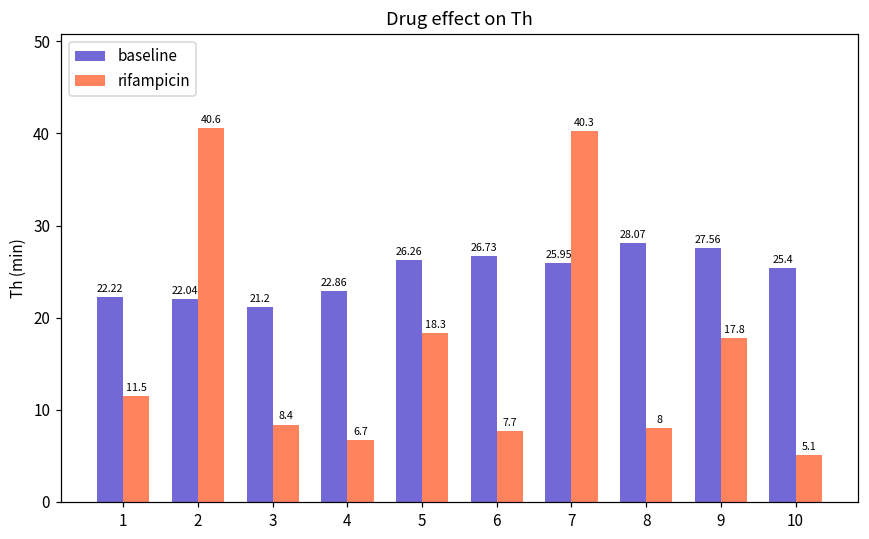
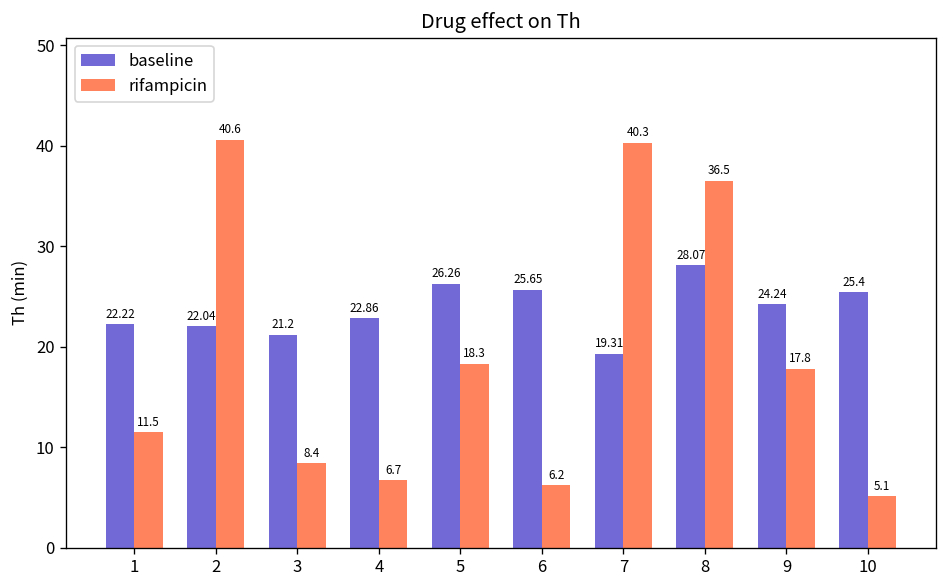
  {
    "baseline": {
      "1": 22.22,
      "2": 22.04,
      "3": 21.2,
      "4": 22.86,
      "5": 26.26,
-     "6": 26.73,
-     "7": 25.95,
+     "6": 25.65,
+     "7": 19.31,
      "8": 28.07,
-     "9": 27.56,
+     "9": 24.24,
      "10": 25.4
    },
    "rifampicin": {
      "1": 11.5,
      "2": 40.6,
      "3": 8.4,
      "4": 6.7,
      "5": 18.3,
-     "6": 7.7,
+     "6": 6.2,
      "7": 40.3,
-     "8": 8,
+     "8": 36.5,
      "9": 17.8,
      "10": 5.1
    }
  }
